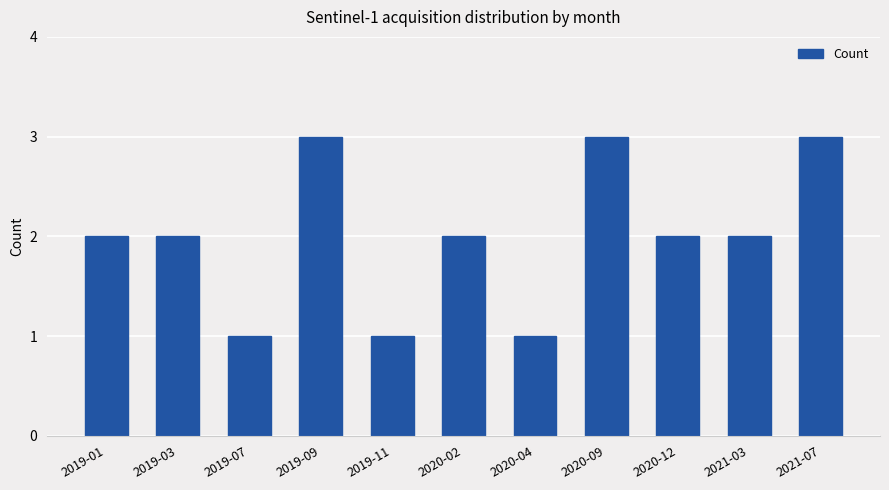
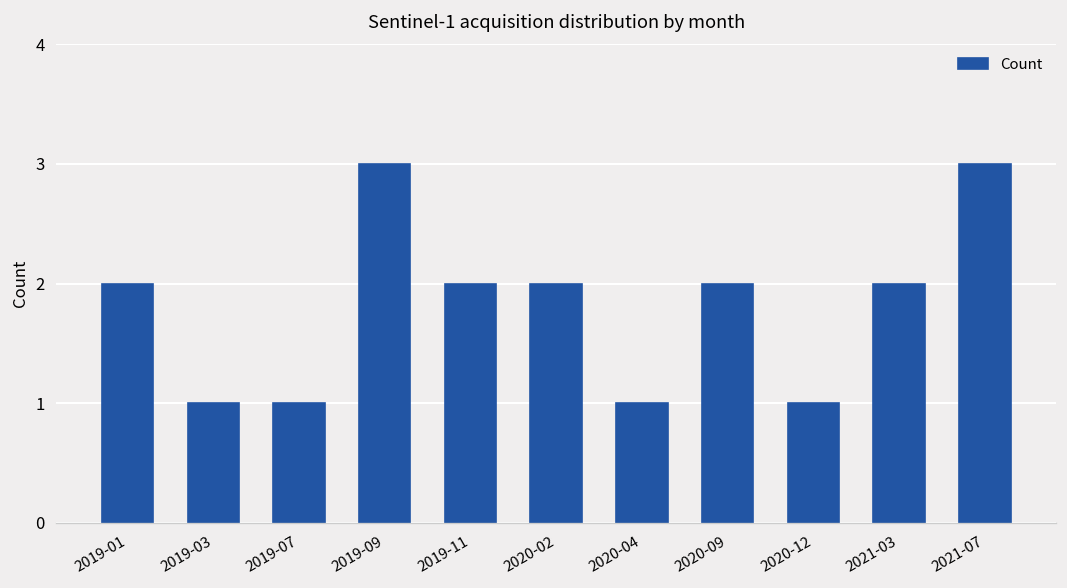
  {
    "2019-01": 2,
-   "2019-03": 2,
+   "2019-03": 1,
    "2019-07": 1,
    "2019-09": 3,
-   "2019-11": 1,
+   "2019-11": 2,
    "2020-02": 2,
    "2020-04": 1,
-   "2020-09": 3,
-   "2020-12": 2,
+   "2020-09": 2,
+   "2020-12": 1,
    "2021-03": 2,
    "2021-07": 3
  }
